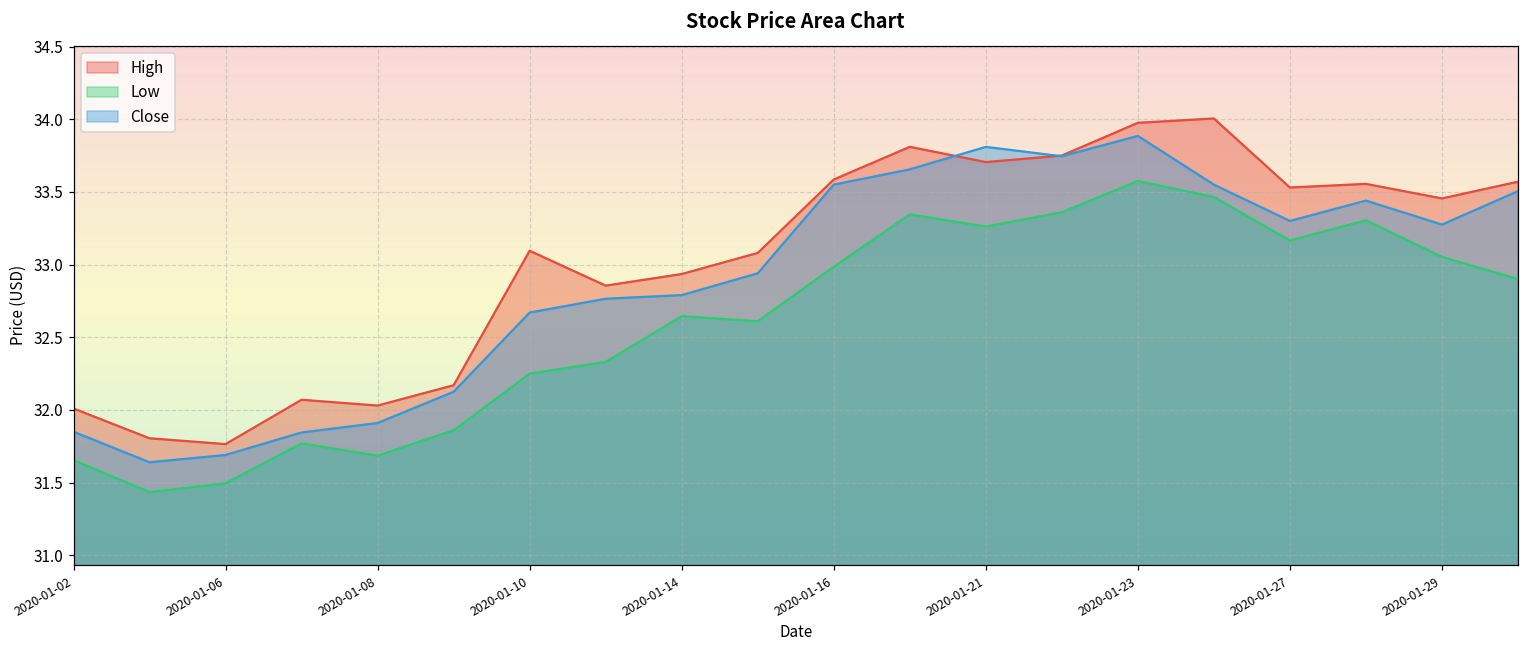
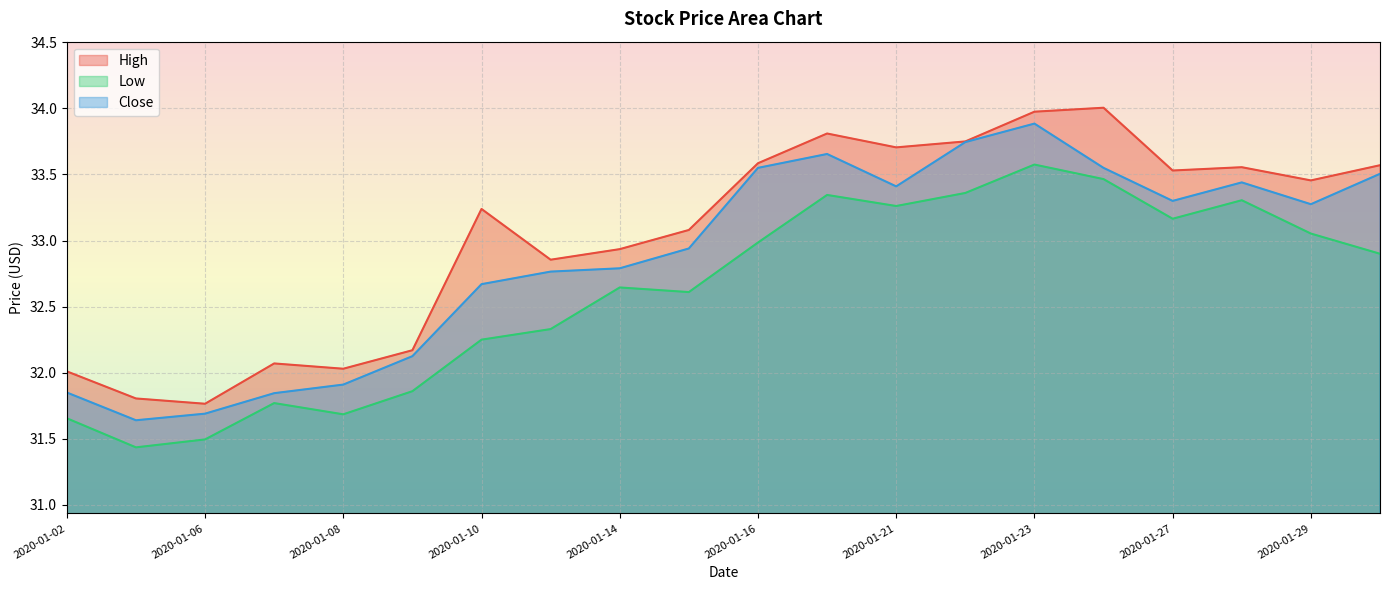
  {
    "High": {
      "2020-01-02": 32.01,
      "2020-01-06": 31.76,
      "2020-01-08": 32.03,
-     "2020-01-10": 33.10,
+     "2020-01-10": 33.24,
      "2020-01-14": 32.94,
      "2020-01-16": 33.58,
      "2020-01-21": 33.71,
      "2020-01-23": 33.97,
      "2020-01-27": 33.53,
      "2020-01-29": 33.46
    },
    "Low": {
      "2020-01-02": 31.66,
      "2020-01-06": 31.50,
      "2020-01-08": 31.68,
      "2020-01-10": 32.25,
      "2020-01-14": 32.65,
      "2020-01-16": 32.99,
      "2020-01-21": 33.26,
      "2020-01-23": 33.58,
      "2020-01-27": 33.17,
      "2020-01-29": 33.05
    },
    "Close": {
      "2020-01-02": 31.85,
      "2020-01-06": 31.69,
      "2020-01-08": 31.91,
      "2020-01-10": 32.67,
      "2020-01-14": 32.79,
      "2020-01-16": 33.55,
-     "2020-01-21": 33.81,
+     "2020-01-21": 33.41,
      "2020-01-23": 33.88,
      "2020-01-27": 33.30,
      "2020-01-29": 33.28
    }
  }
